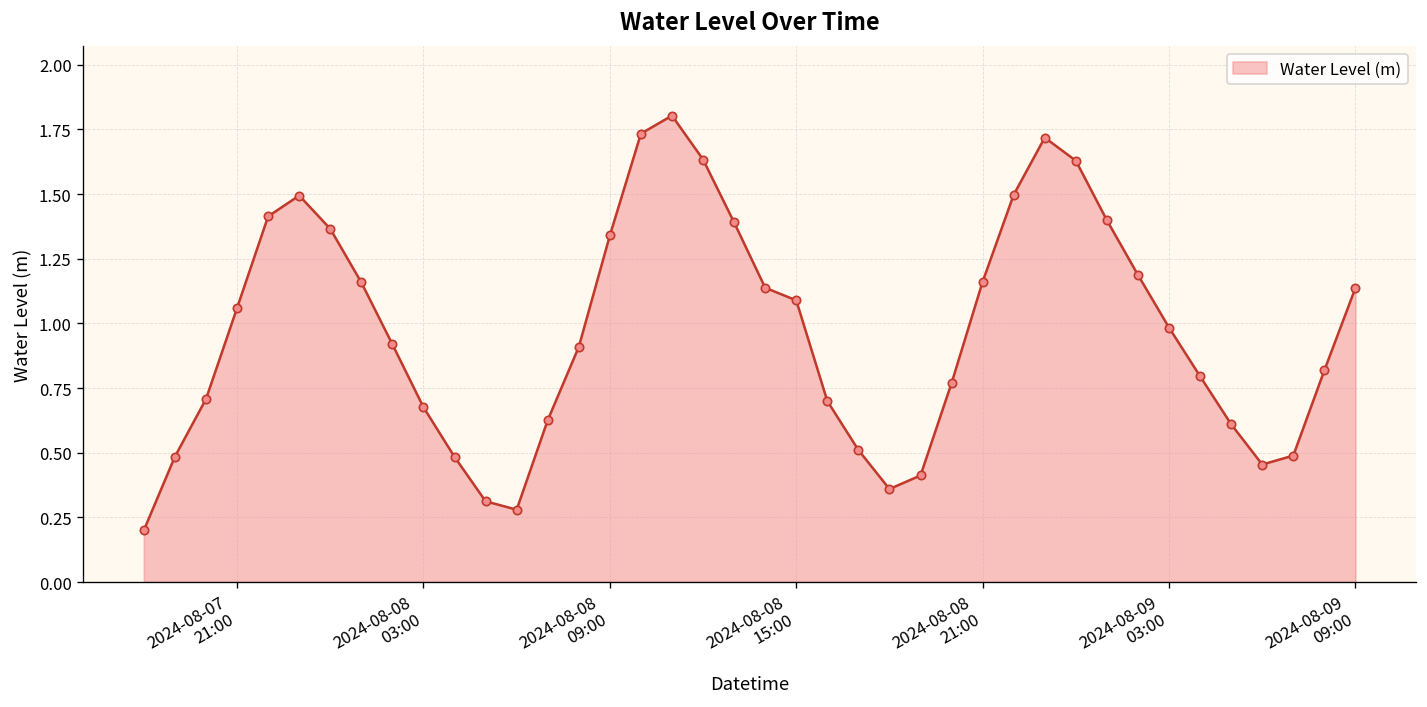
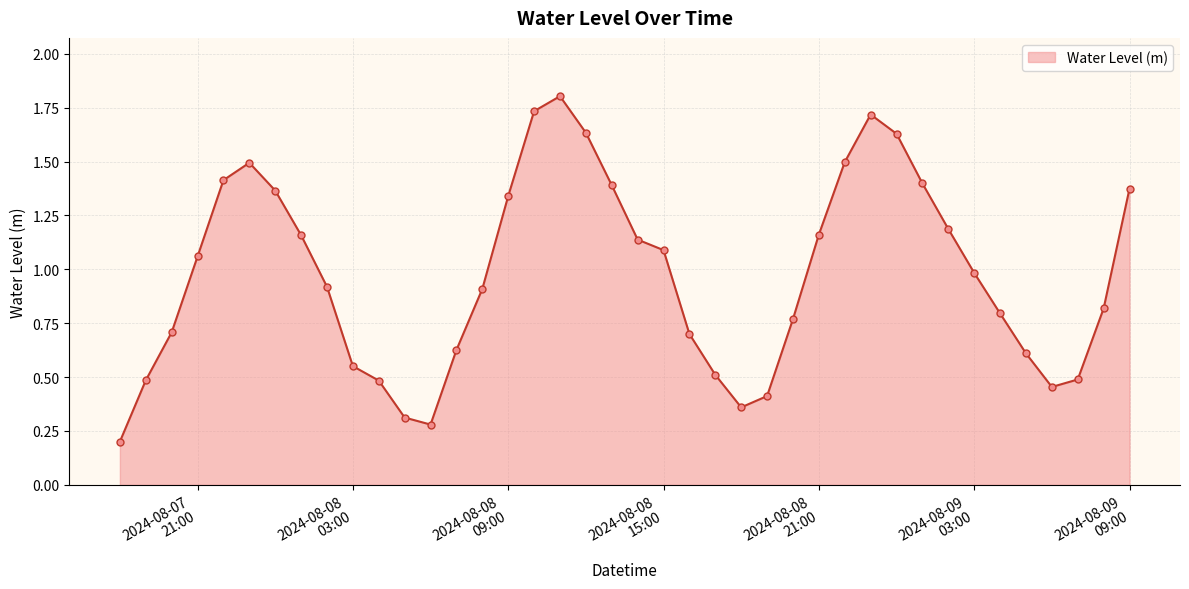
  {
    "2024-08-07 21:00": 1.06,
-   "2024-08-08 03:00": 0.68,
+   "2024-08-08 03:00": 0.55,
    "2024-08-08 09:00": 1.34,
    "2024-08-08 15:00": 1.09,
    "2024-08-08 21:00": 1.16,
    "2024-08-09 03:00": 0.98,
-   "2024-08-09 09:00": 1.14
+   "2024-08-09 09:00": 1.37
  }
